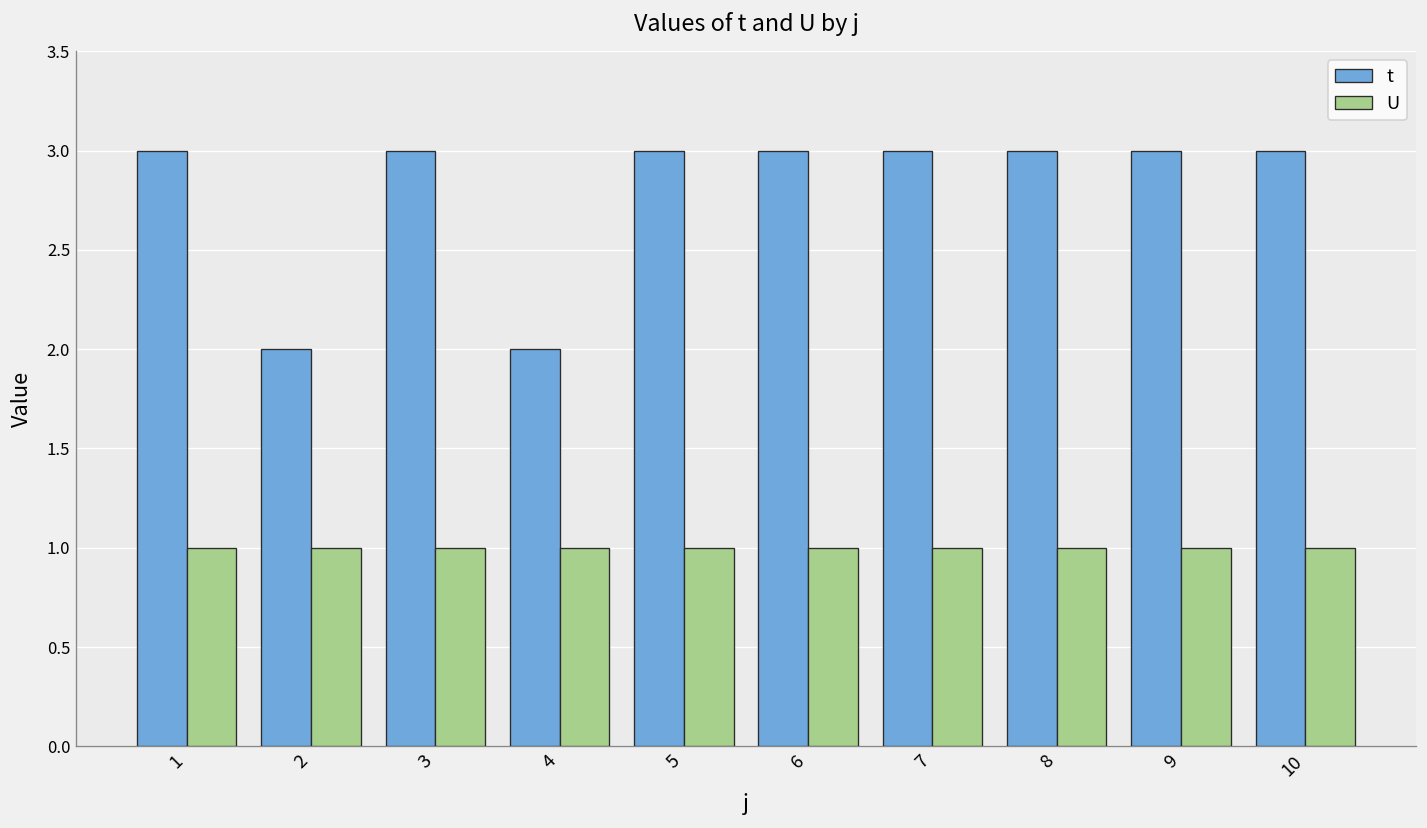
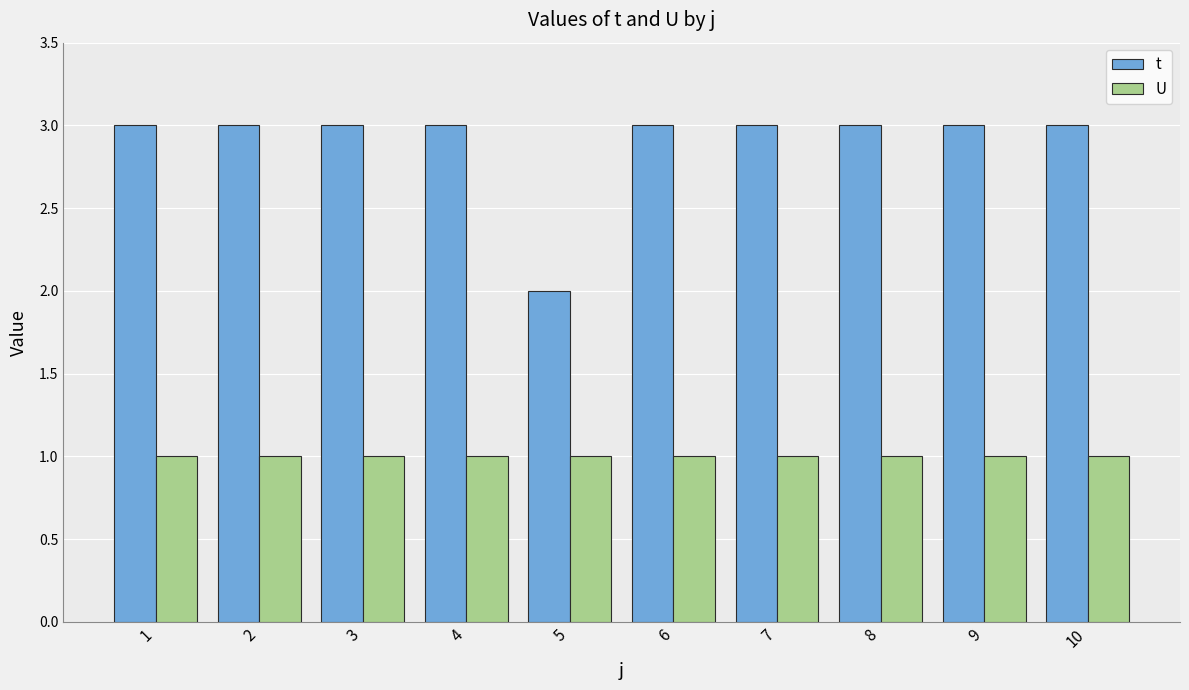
  {
    "t": {
      "1": 3,
-     "2": 2,
+     "2": 3,
      "3": 3,
-     "4": 2,
-     "5": 3,
+     "4": 3,
+     "5": 2,
      "6": 3,
      "7": 3,
      "8": 3,
      "9": 3,
      "10": 3
    },
    "U": {
      "1": 1,
      "2": 1,
      "3": 1,
      "4": 1,
      "5": 1,
      "6": 1,
      "7": 1,
      "8": 1,
      "9": 1,
      "10": 1
    }
  }
